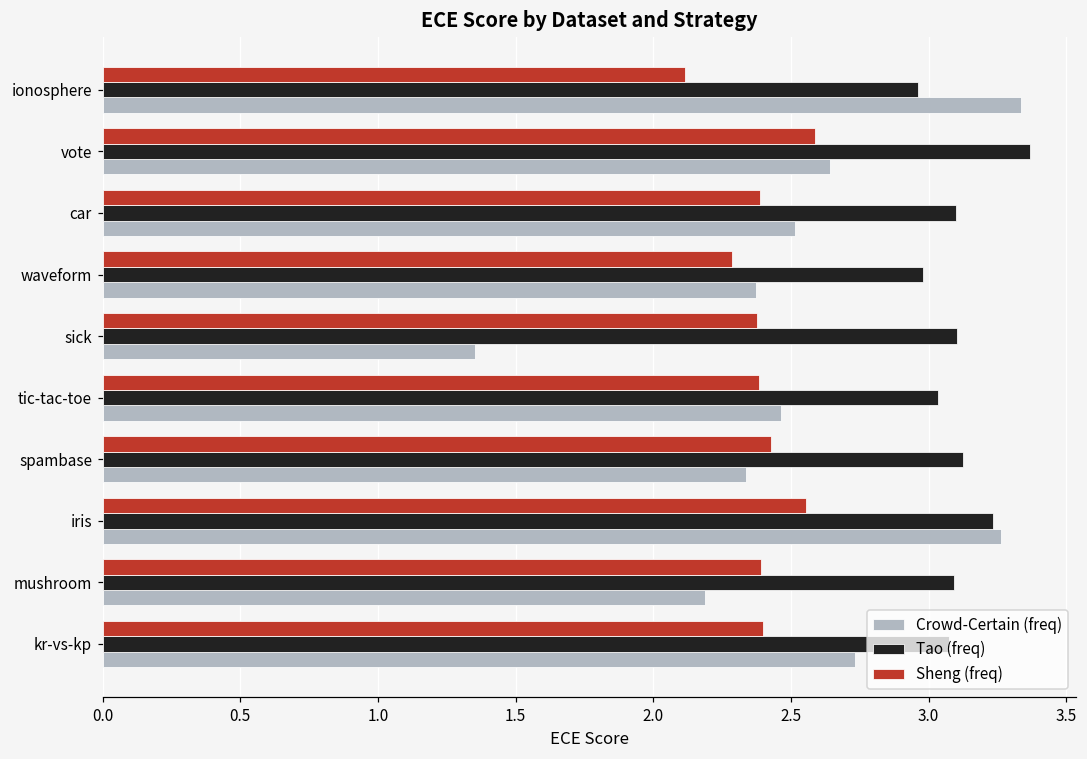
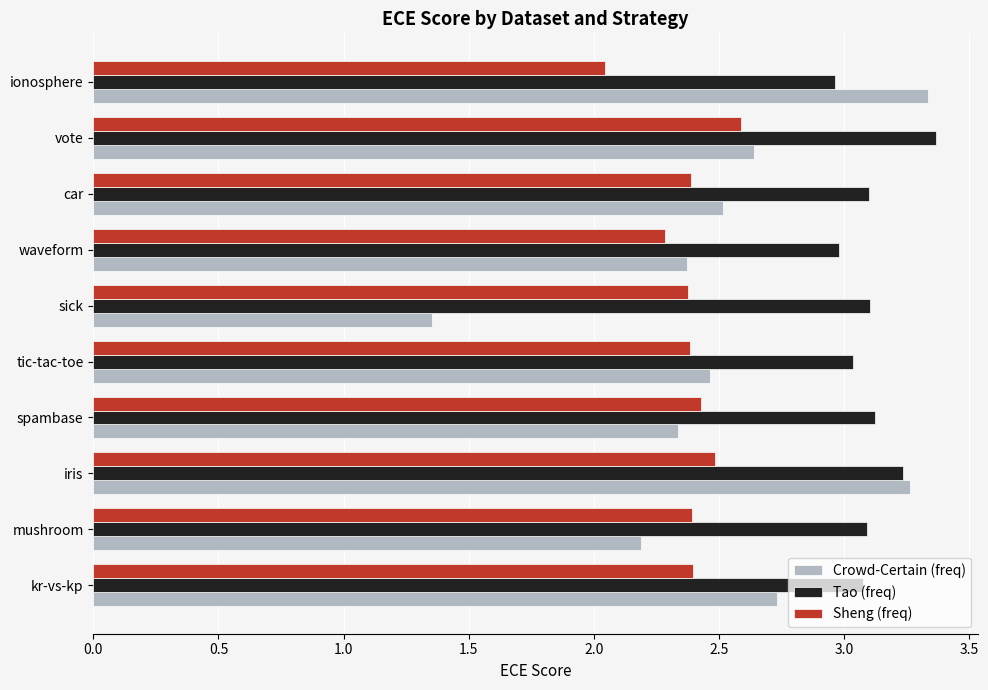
  {
    "Crowd-Certain (freq)": {
      "ionosphere": 3.34,
      "vote": 2.64,
      "car": 2.51,
      "waveform": 2.37,
      "sick": 1.35,
      "tic-tac-toe": 2.46,
      "spambase": 2.34,
      "iris": 3.26,
      "mushroom": 2.19,
      "kr-vs-kp": 2.73
    },
    "Tao (freq)": {
      "ionosphere": 2.96,
      "vote": 3.37,
      "car": 3.10,
      "waveform": 2.98,
      "sick": 3.10,
      "tic-tac-toe": 3.03,
      "spambase": 3.12,
      "iris": 3.23,
      "mushroom": 3.09
    },
    "Sheng (freq)": {
-     "ionosphere": 2.12,
+     "ionosphere": 2.04,
      "vote": 2.59,
      "car": 2.39,
      "waveform": 2.29,
      "sick": 2.38,
      "tic-tac-toe": 2.39,
      "spambase": 2.43,
-     "iris": 2.56,
+     "iris": 2.49,
      "mushroom": 2.39,
      "kr-vs-kp": 2.40
    }
  }
